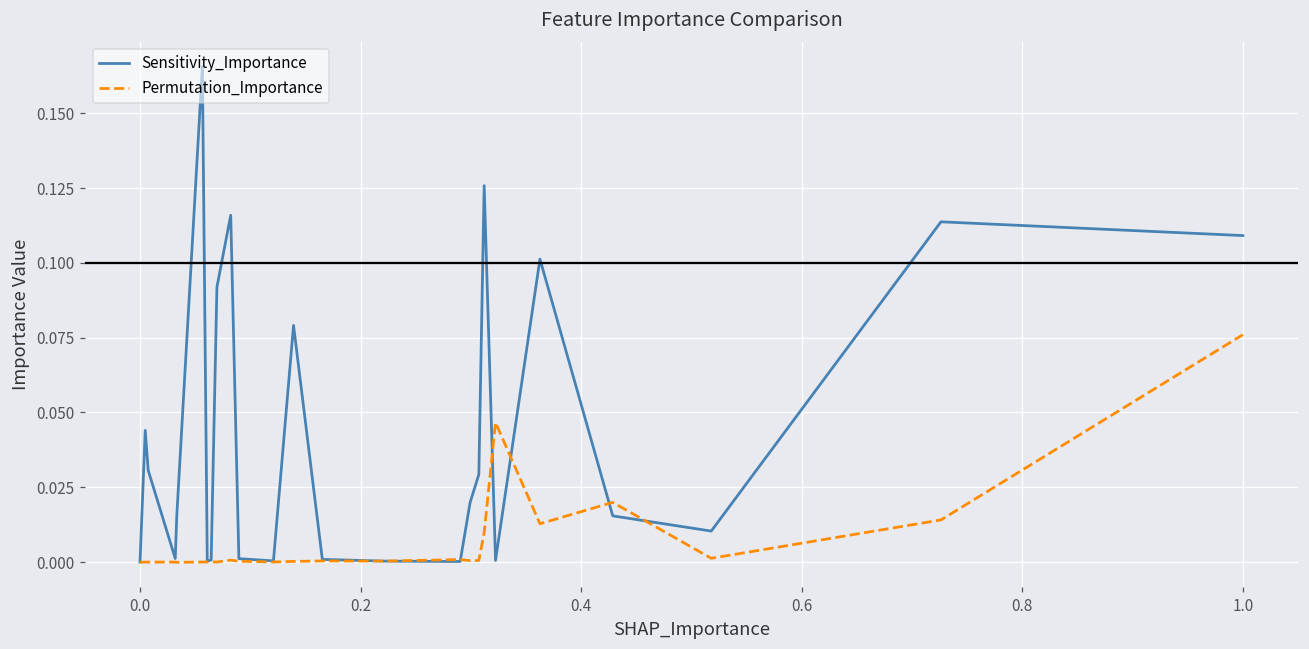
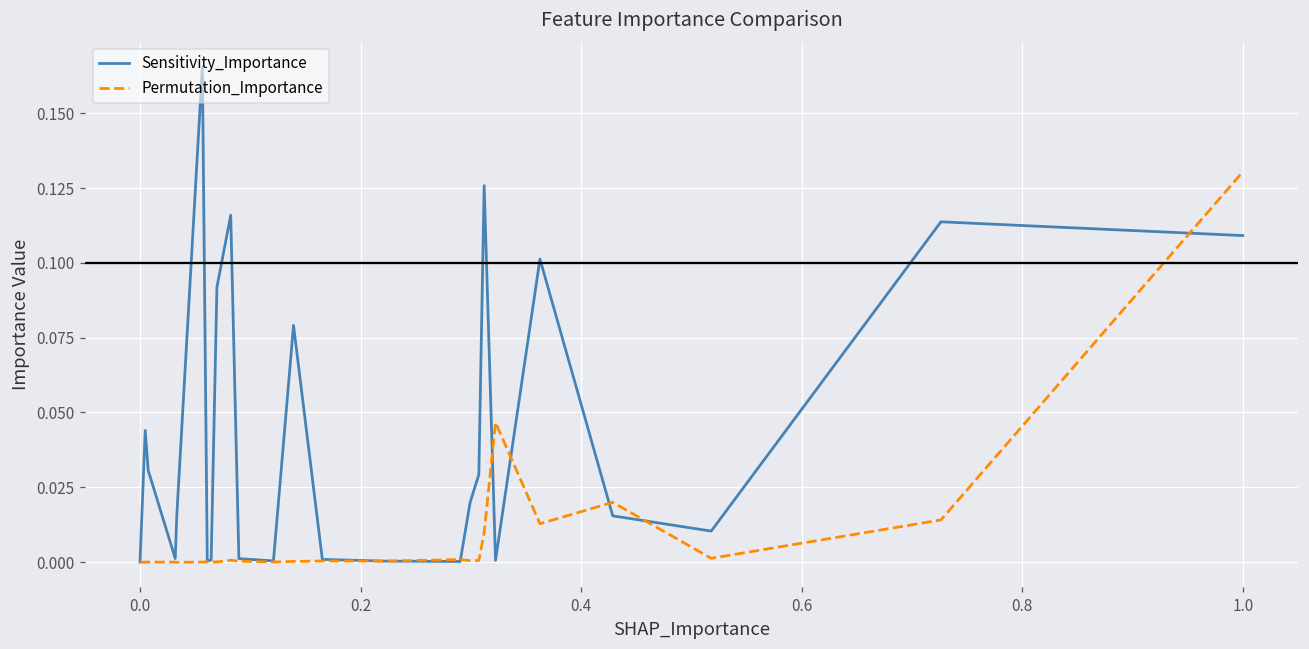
  {
    "Sensitivity_Importance": {
      "1.0": 0.109
    },
    "Permutation_Importance": {
-     "1.0": 0.076
+     "1.0": 0.130
    }
  }
